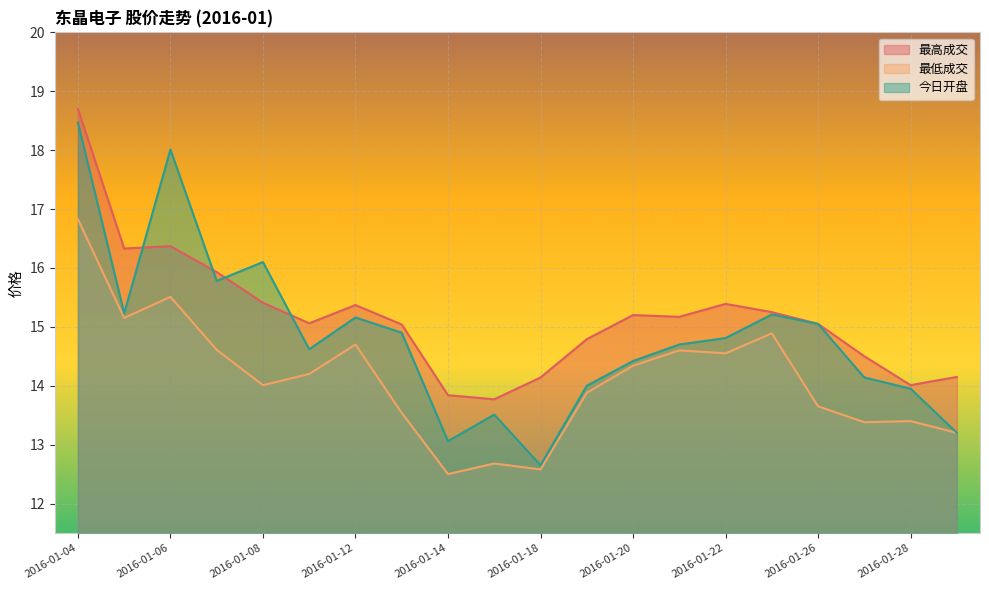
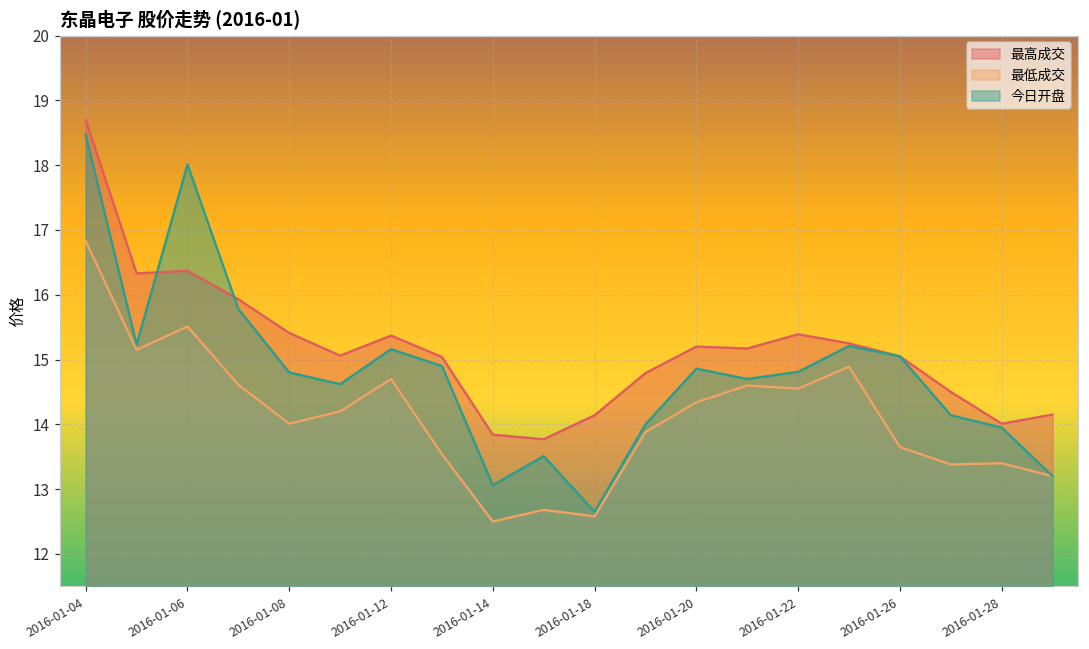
  {
    "今日开盘": {
      "2016-01-04": 18.5,
      "2016-01-06": 18.0,
-     "2016-01-08": 16.1,
+     "2016-01-08": 14.8,
      "2016-01-12": 15.2,
      "2016-01-14": 13.1,
      "2016-01-18": 12.7,
-     "2016-01-20": 14.4,
+     "2016-01-20": 14.9,
      "2016-01-22": 14.8,
      "2016-01-28": 14.0
    }
  }
